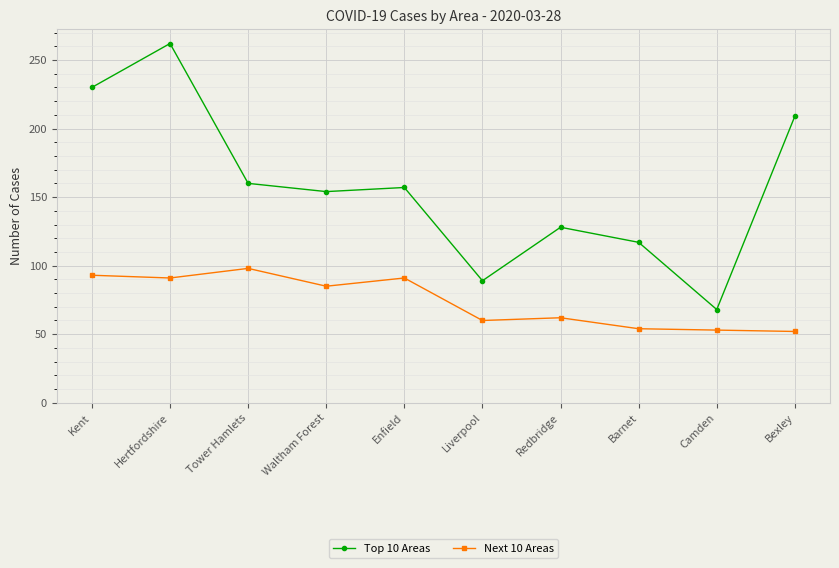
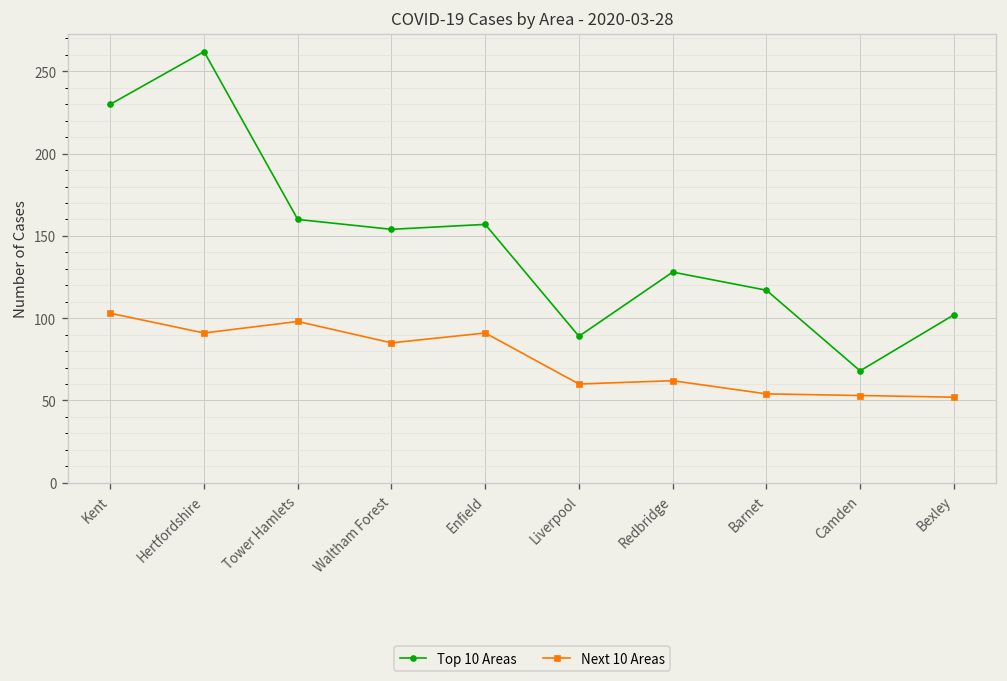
  {
    "Top 10 Areas": {
      "Kent": 230,
      "Hertfordshire": 262,
      "Tower Hamlets": 160,
      "Waltham Forest": 154,
      "Enfield": 157,
      "Liverpool": 89,
      "Redbridge": 128,
      "Barnet": 117,
      "Camden": 68,
-     "Bexley": 209
+     "Bexley": 102
    },
    "Next 10 Areas": {
-     "Kent": 93,
+     "Kent": 103,
      "Hertfordshire": 91,
      "Tower Hamlets": 98,
      "Waltham Forest": 85,
      "Enfield": 91,
      "Liverpool": 60,
      "Redbridge": 62,
      "Barnet": 54,
      "Camden": 53,
      "Bexley": 52
    }
  }
